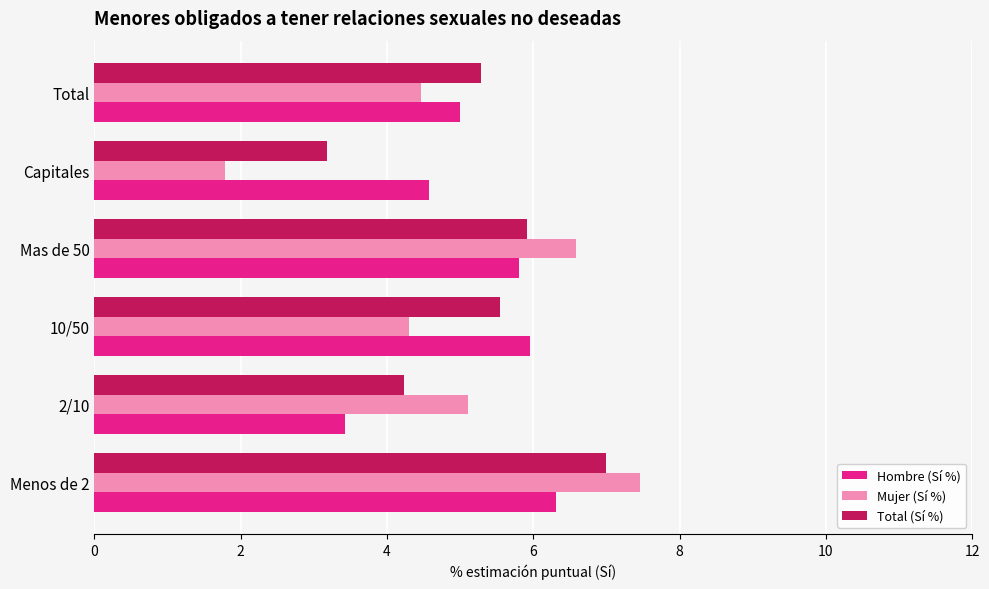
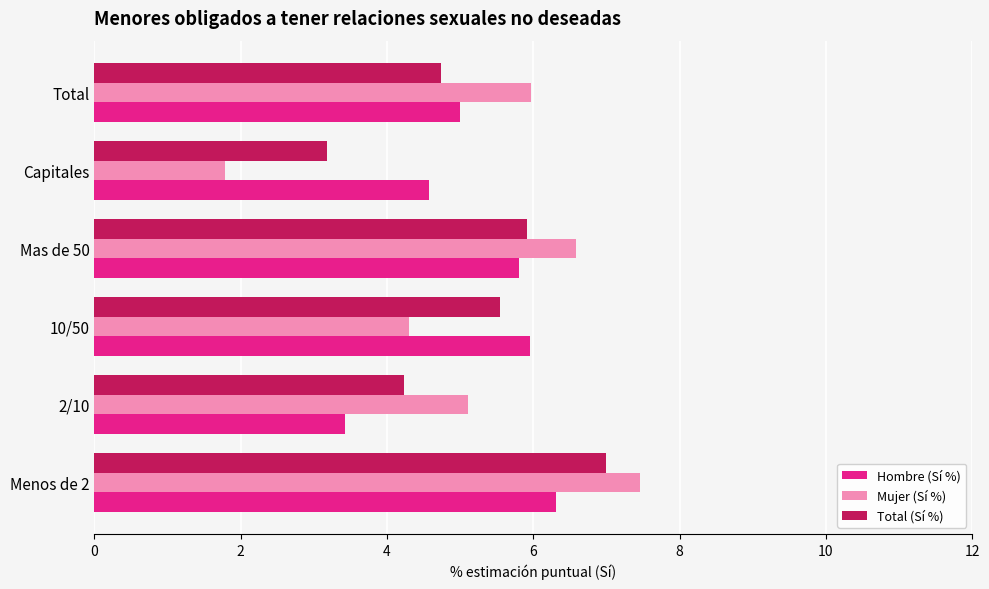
  {
    "Hombre (Sí %)": {
      "Total": 5.0,
      "Capitales": 4.6,
      "Mas de 50": 5.8,
      "10/50": 6.0,
      "2/10": 3.4,
      "Menos de 2": 6.3
    },
    "Mujer (Sí %)": {
-     "Total": 4.5,
+     "Total": 6.0,
      "Capitales": 1.8,
      "Mas de 50": 6.6,
      "10/50": 4.3,
      "2/10": 5.1,
      "Menos de 2": 7.5
    },
    "Total (Sí %)": {
-     "Total": 5.3,
+     "Total": 4.7,
      "Capitales": 3.2,
      "Mas de 50": 5.9,
      "10/50": 5.6,
      "2/10": 4.2,
      "Menos de 2": 7.0
    }
  }
